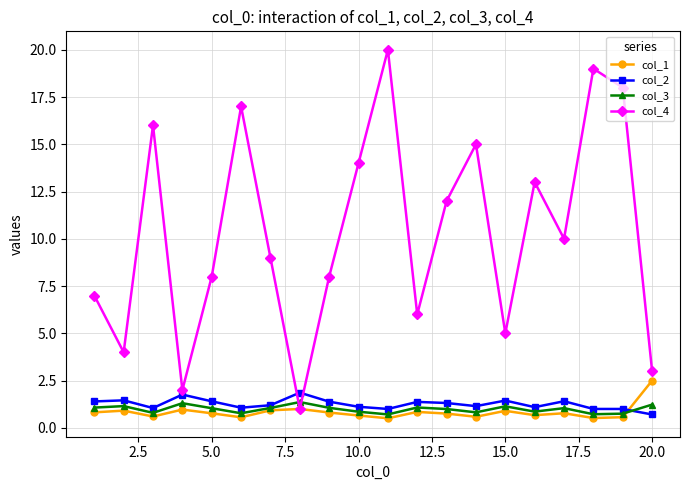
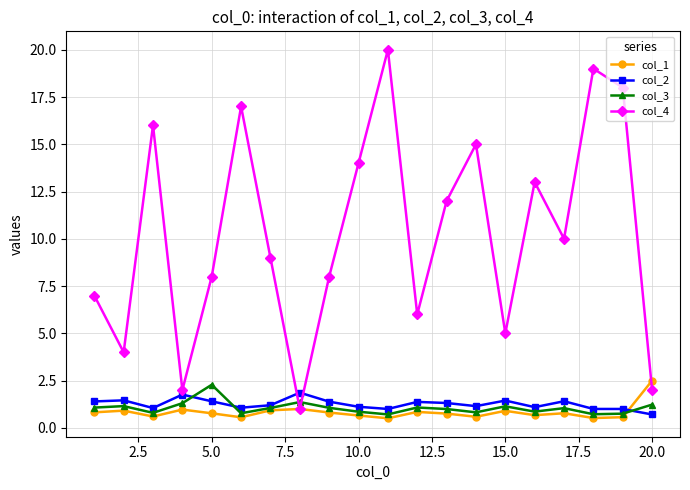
  {
    "col_1": {
      "5.0": 0.8,
      "10.0": 0.7,
      "15.0": 0.9,
      "20.0": 2.5
    },
    "col_2": {
      "5.0": 1.4,
      "10.0": 1.1,
      "15.0": 1.4,
      "20.0": 0.7
    },
    "col_3": {
-     "5.0": 1.0,
+     "5.0": 2.3,
      "10.0": 0.9,
      "15.0": 1.1,
      "20.0": 1.2
    },
    "col_4": {
      "5.0": 8,
      "10.0": 14,
      "15.0": 5,
-     "20.0": 3
+     "20.0": 2
    }
  }
